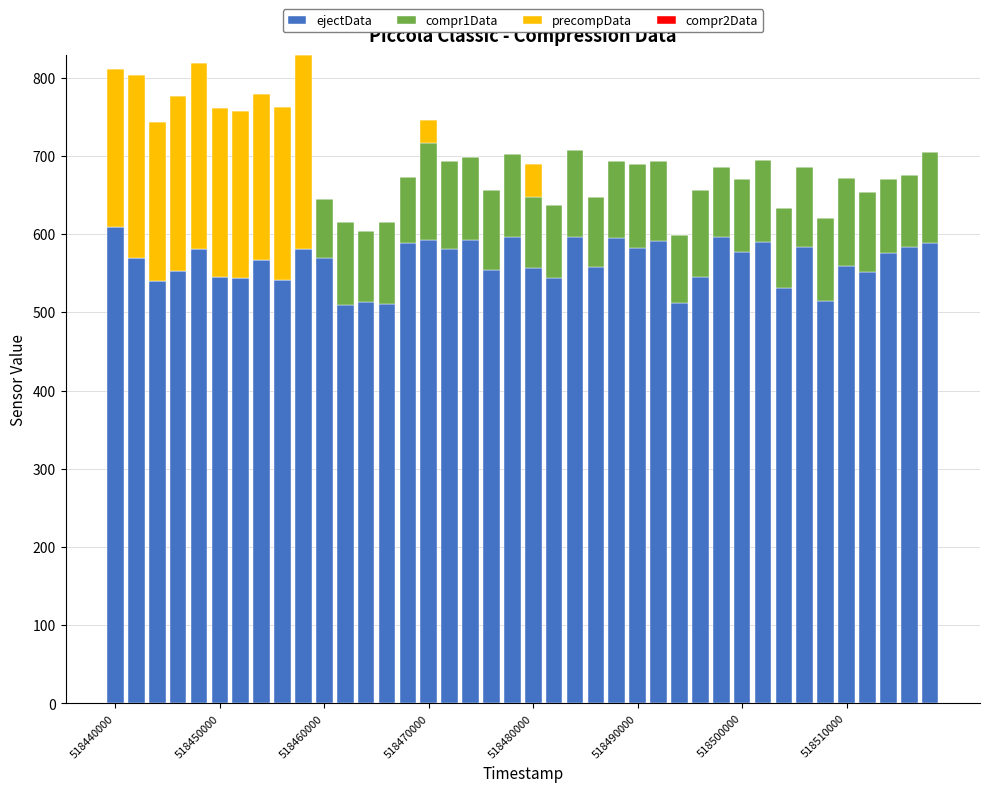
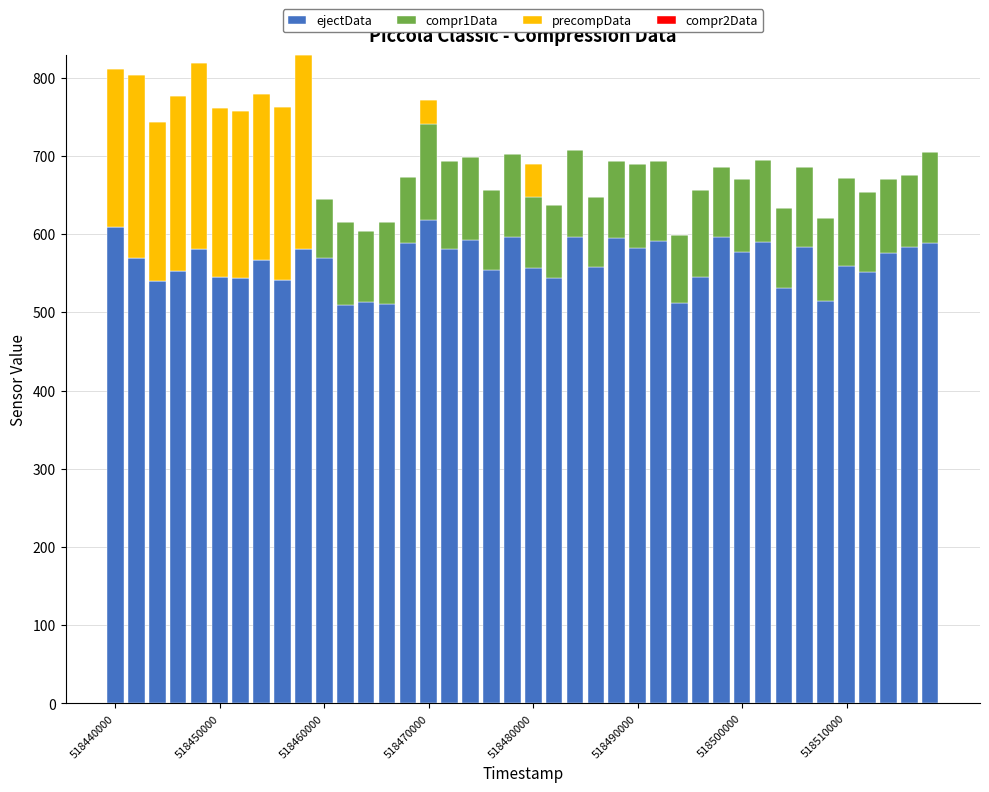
  {
    "ejectData": {
      "518440000": 610,
      "518450000": 550,
      "518460000": 570,
-     "518470000": 590,
+     "518470000": 620,
      "518480000": 560,
      "518490000": 580,
      "518500000": 580,
      "518510000": 560
    },
    "compr1Data": {
      "518440000": 0,
      "518450000": 0,
      "518460000": 80,
      "518470000": 120,
      "518480000": 90,
      "518490000": 110,
      "518500000": 90,
      "518510000": 110
    },
    "compr2Data": {
      "518460000": 0,
      "518490000": 0,
      "518500000": 0,
      "518510000": 0
    }
  }
